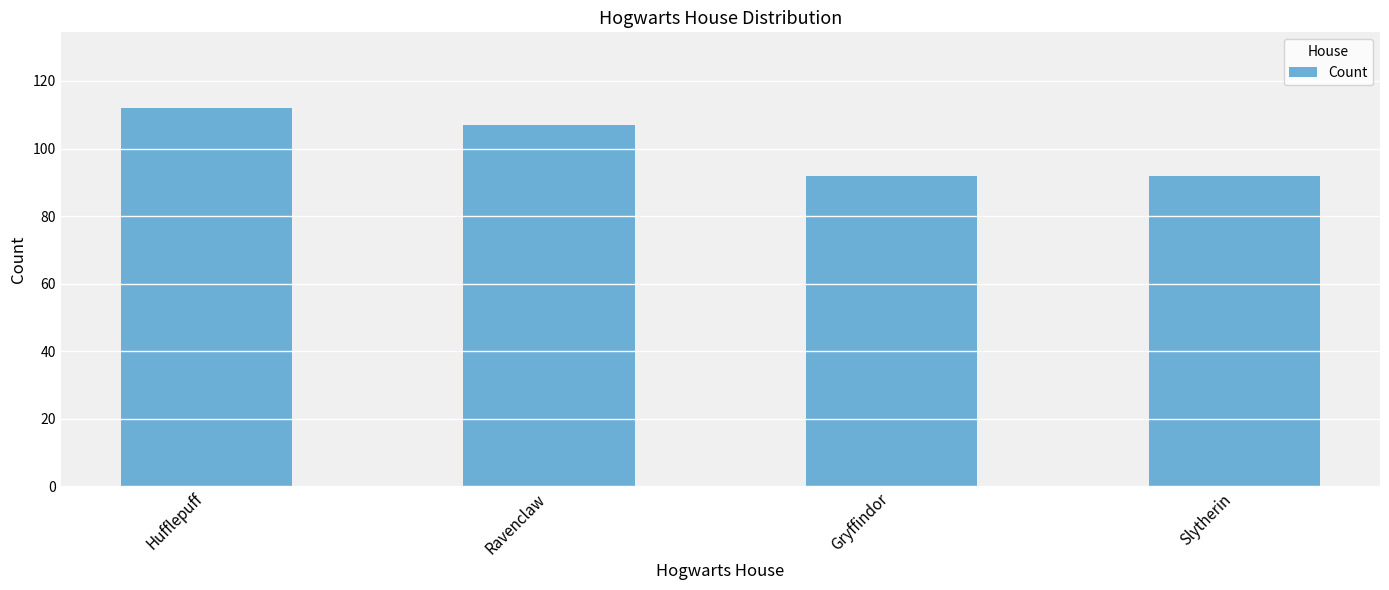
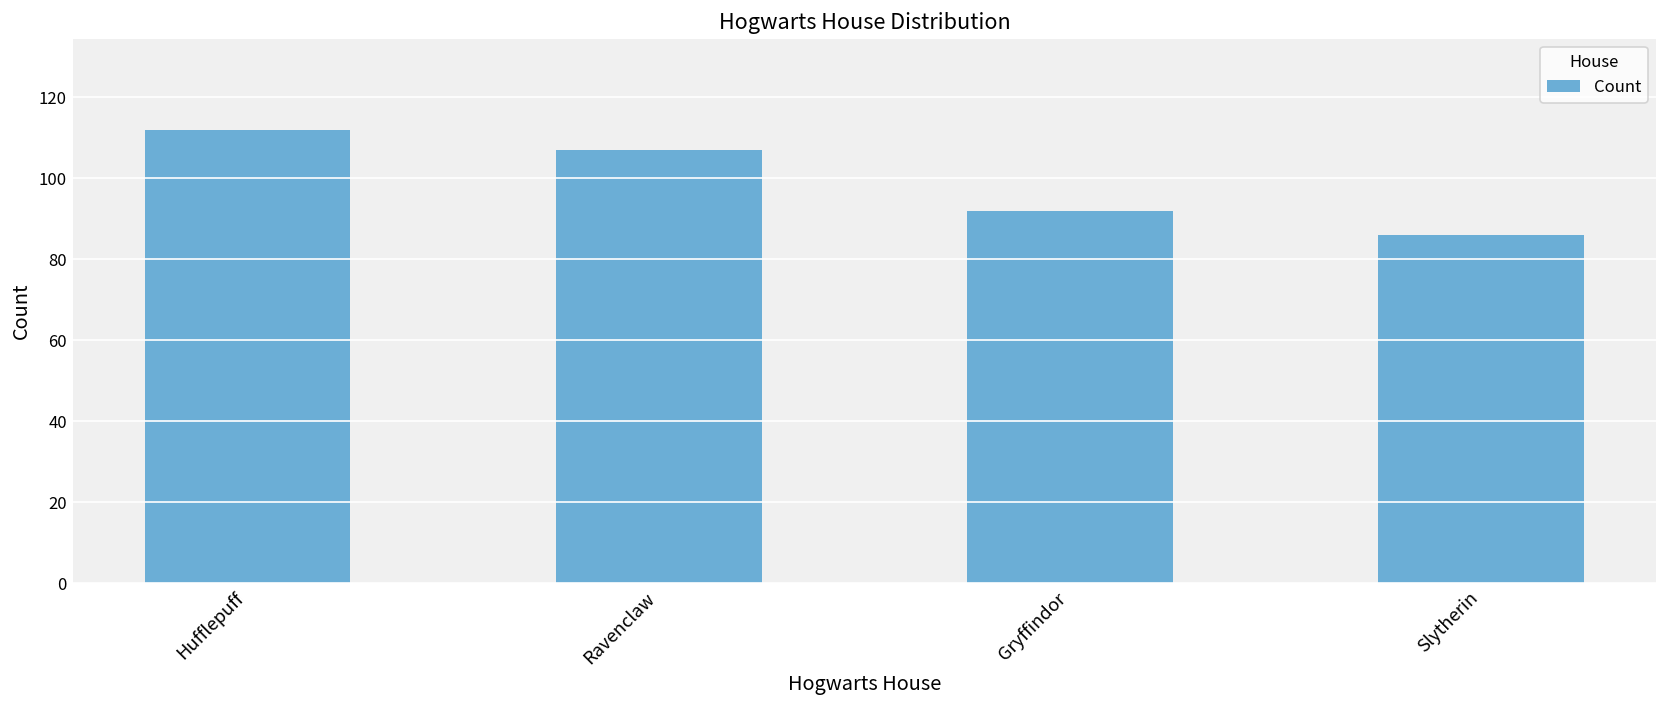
  {
    "Hufflepuff": 112,
    "Ravenclaw": 107,
    "Gryffindor": 92,
-   "Slytherin": 92
+   "Slytherin": 86
  }
